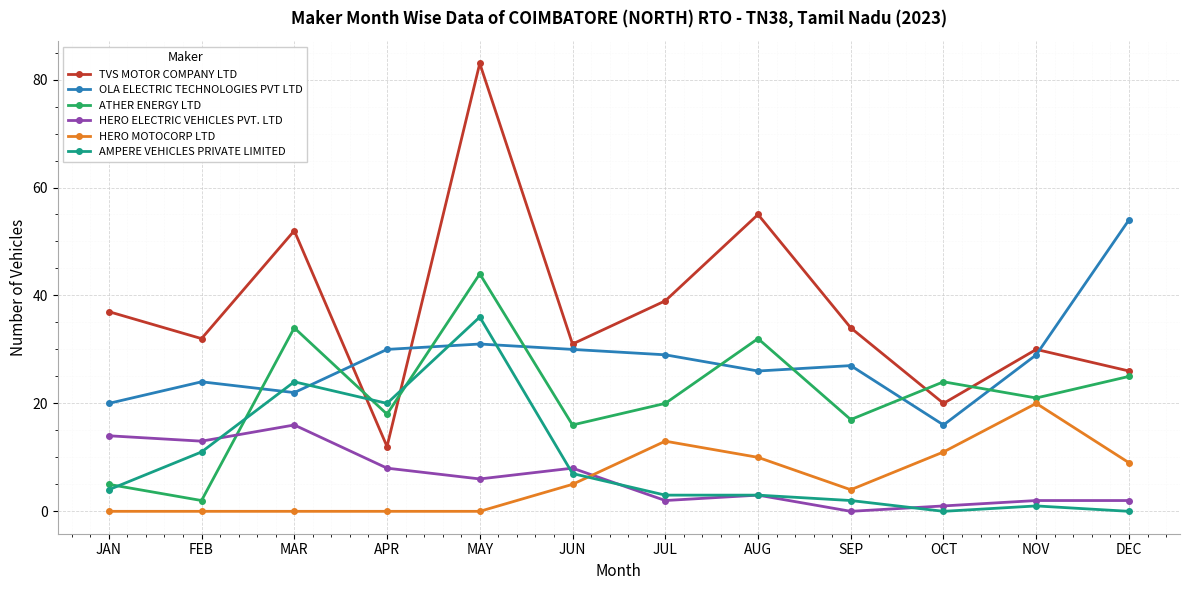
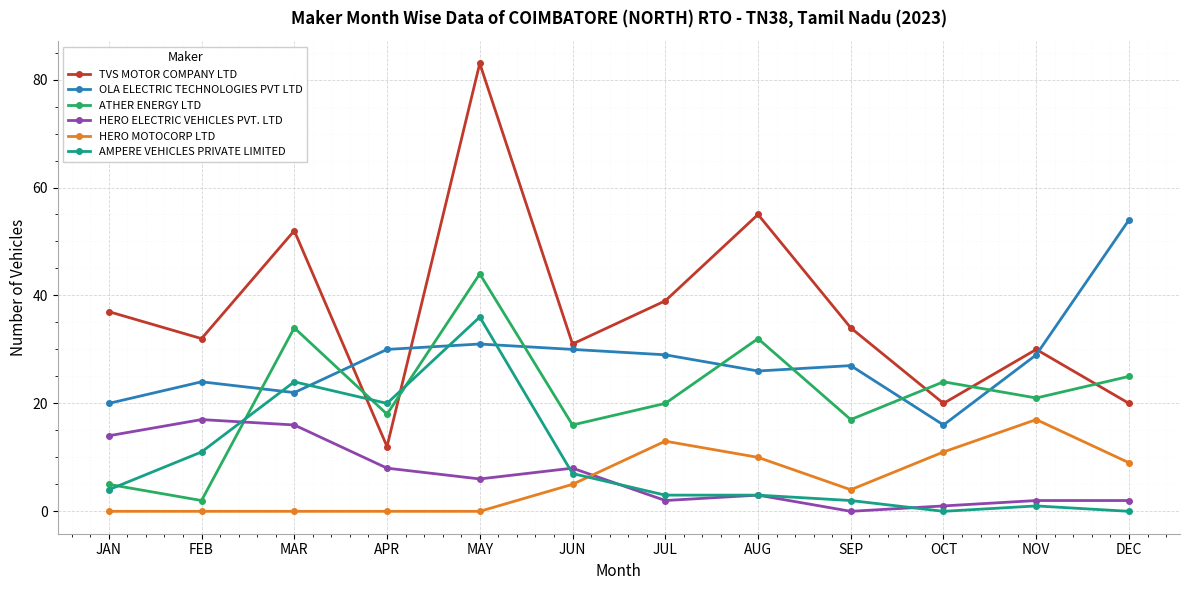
  {
    "TVS MOTOR COMPANY LTD": {
      "JAN": 37,
      "FEB": 32,
      "MAR": 52,
      "APR": 12,
      "MAY": 83,
      "JUN": 31,
      "JUL": 39,
      "AUG": 55,
      "SEP": 34,
      "OCT": 20,
      "NOV": 30,
-     "DEC": 26
+     "DEC": 20
    },
    "OLA ELECTRIC TECHNOLOGIES PVT LTD": {
      "JAN": 20,
      "FEB": 24,
      "MAR": 22,
      "APR": 30,
      "MAY": 31,
      "JUN": 30,
      "JUL": 29,
      "AUG": 26,
      "SEP": 27,
      "OCT": 16,
      "NOV": 29,
      "DEC": 54
    },
    "HERO ELECTRIC VEHICLES PVT. LTD": {
      "JAN": 14,
-     "FEB": 13,
+     "FEB": 17,
      "MAR": 16,
      "APR": 8,
      "MAY": 6,
      "JUN": 8,
      "JUL": 2,
      "SEP": 0,
      "OCT": 1,
      "NOV": 2,
      "DEC": 2
    },
    "HERO MOTOCORP LTD": {
      "JAN": 0,
      "FEB": 0,
      "MAR": 0,
      "APR": 0,
      "MAY": 0,
      "JUN": 5,
      "JUL": 13,
      "AUG": 10,
      "SEP": 4,
      "OCT": 11,
-     "NOV": 20,
+     "NOV": 17,
      "DEC": 9
    }
  }
